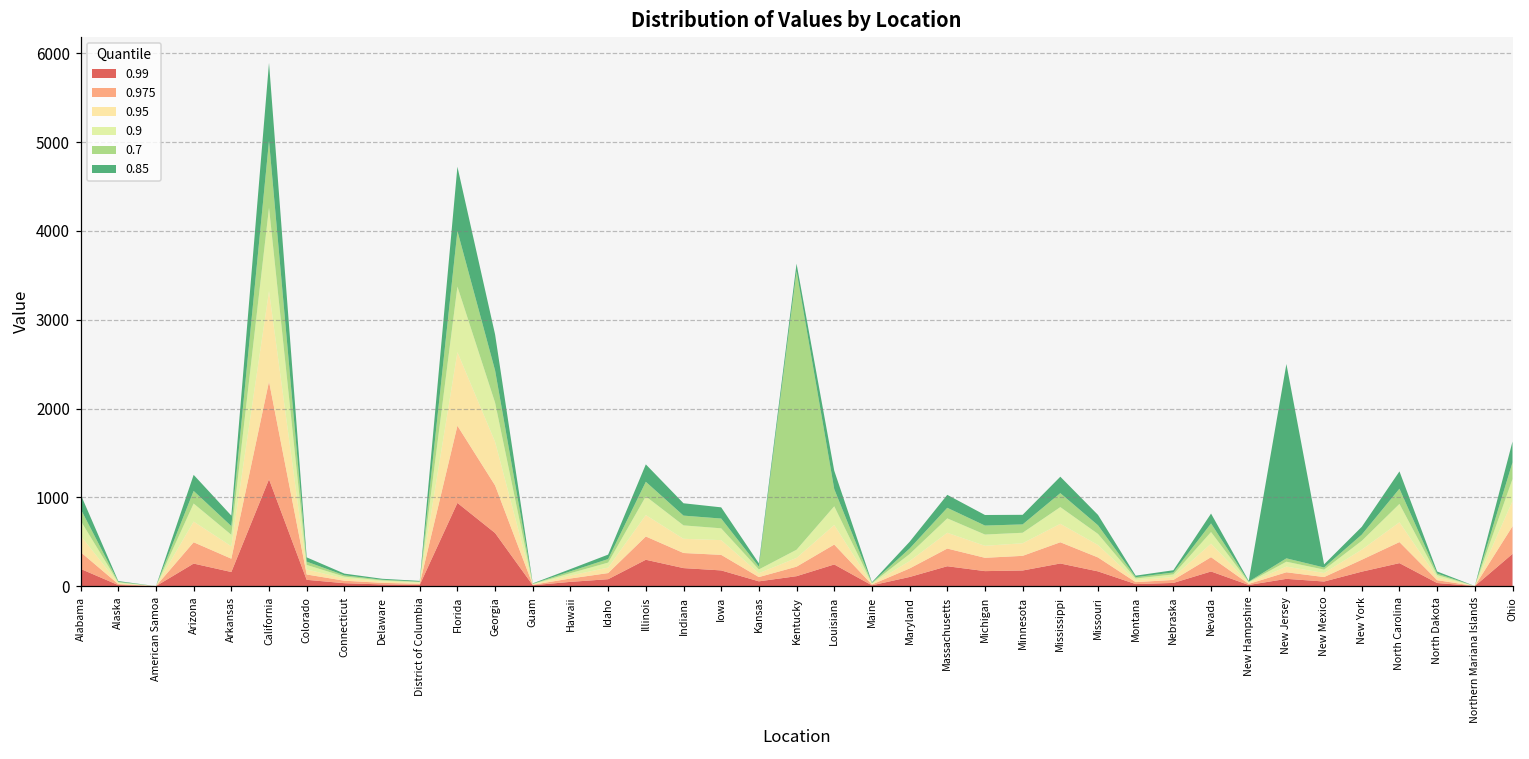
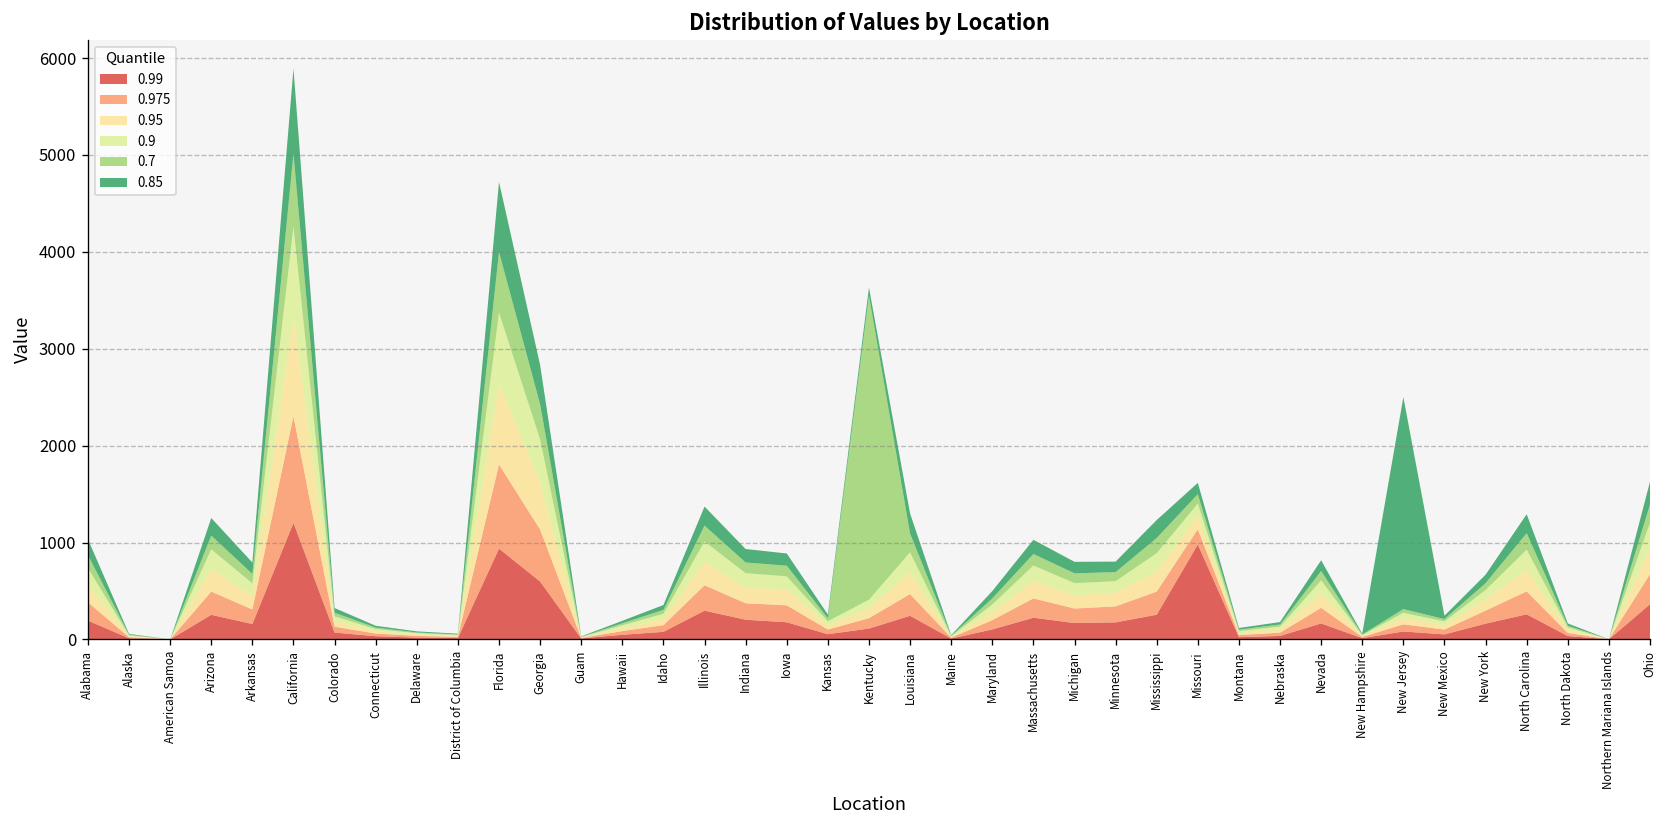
  {
    "0.99": {
      "Alabama": 200,
      "Arizona": 300,
      "Arkansas": 200,
      "California": 1200,
      "Colorado": 100,
      "Florida": 900,
      "Georgia": 600,
      "Hawaii": 0,
      "Idaho": 100,
      "Illinois": 300,
      "Indiana": 200,
      "Iowa": 200,
      "Kansas": 100,
      "Kentucky": 100,
      "Louisiana": 200,
      "Maryland": 100,
      "Massachusetts": 200,
      "Michigan": 200,
      "Minnesota": 200,
      "Mississippi": 300,
-     "Missouri": 200,
+     "Missouri": 1000,
      "Nebraska": 0,
      "Nevada": 200,
      "New Jersey": 100,
      "New Mexico": 100,
      "New York": 200,
      "North Carolina": 300,
      "North Dakota": 0,
      "Ohio": 400
    },
    "0.975": {
      "Alabama": 200,
      "Arizona": 200,
      "Arkansas": 200,
      "California": 1100,
      "Colorado": 100,
      "Florida": 900,
      "Georgia": 500,
      "Hawaii": 0,
      "Idaho": 100,
      "Illinois": 300,
      "Indiana": 200,
      "Iowa": 200,
      "Kansas": 0,
      "Kentucky": 100,
      "Louisiana": 200,
      "Maryland": 100,
      "Massachusetts": 200,
      "Michigan": 200,
      "Minnesota": 200,
      "Mississippi": 200,
      "Missouri": 200,
      "Nebraska": 0,
      "Nevada": 200,
      "New Jersey": 100,
      "New Mexico": 100,
      "New York": 100,
      "North Carolina": 200,
      "Ohio": 300
    },
    "0.7": {
      "Alabama": 100,
      "Arizona": 100,
      "Arkansas": 100,
      "California": 800,
      "Colorado": 0,
      "Florida": 600,
      "Georgia": 400,
      "Idaho": 0,
      "Illinois": 200,
      "Indiana": 100,
      "Iowa": 100,
      "Kentucky": 3100,
      "Louisiana": 200,
      "Maryland": 100,
      "Massachusetts": 100,
      "Michigan": 100,
      "Minnesota": 100,
      "Mississippi": 200,
      "Missouri": 100,
      "Nevada": 100,
      "New Jersey": 0,
      "New York": 100,
      "North Carolina": 200,
      "Ohio": 200
    },
    "0.85": {
      "Alabama": 200,
      "Arizona": 200,
      "Arkansas": 100,
      "California": 900,
      "Colorado": 0,
      "Florida": 700,
      "Georgia": 400,
      "Idaho": 100,
      "Illinois": 200,
      "Indiana": 100,
      "Iowa": 100,
      "Kansas": 0,
      "Kentucky": 100,
      "Louisiana": 200,
      "Maryland": 100,
      "Massachusetts": 100,
      "Michigan": 100,
      "Minnesota": 100,
      "Mississippi": 200,
      "Missouri": 100,
      "Nevada": 100,
      "New Jersey": 2200,
      "New Mexico": 0,
      "New York": 100,
      "North Carolina": 200,
      "Ohio": 200
    }
  }
